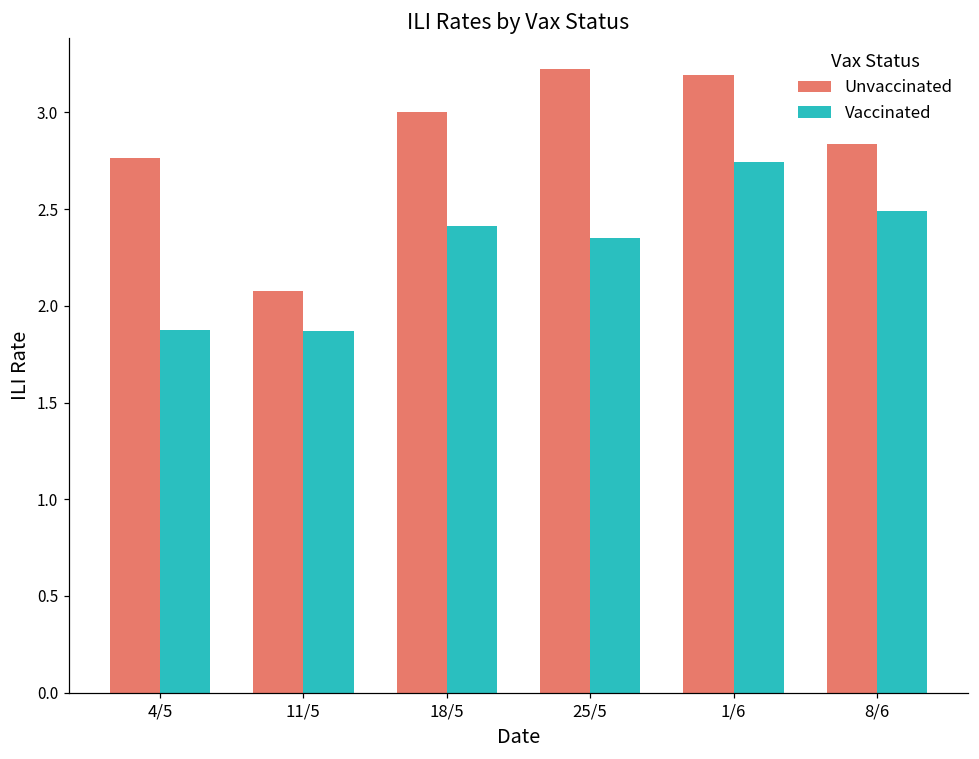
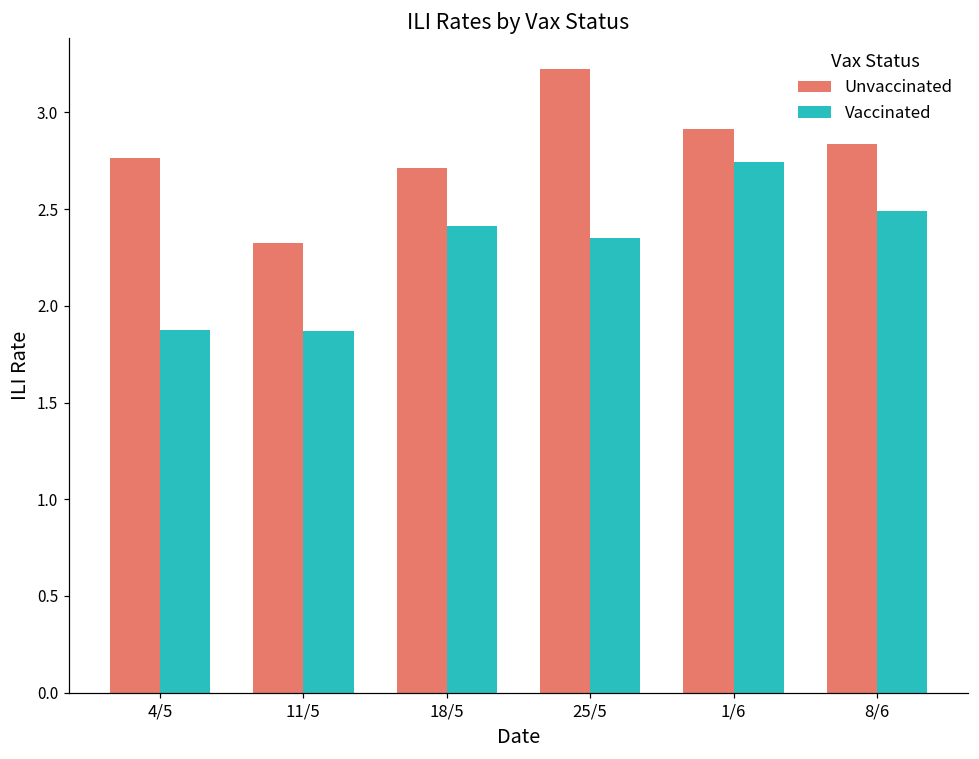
  {
    "Unvaccinated": {
      "4/5": 2.76,
-     "11/5": 2.08,
-     "18/5": 3.00,
+     "11/5": 2.33,
+     "18/5": 2.71,
      "25/5": 3.22,
-     "1/6": 3.20,
+     "1/6": 2.92,
      "8/6": 2.84
    },
    "Vaccinated": {
      "4/5": 1.88,
      "11/5": 1.87,
      "18/5": 2.41,
      "25/5": 2.35,
      "1/6": 2.74,
      "8/6": 2.49
    }
  }
